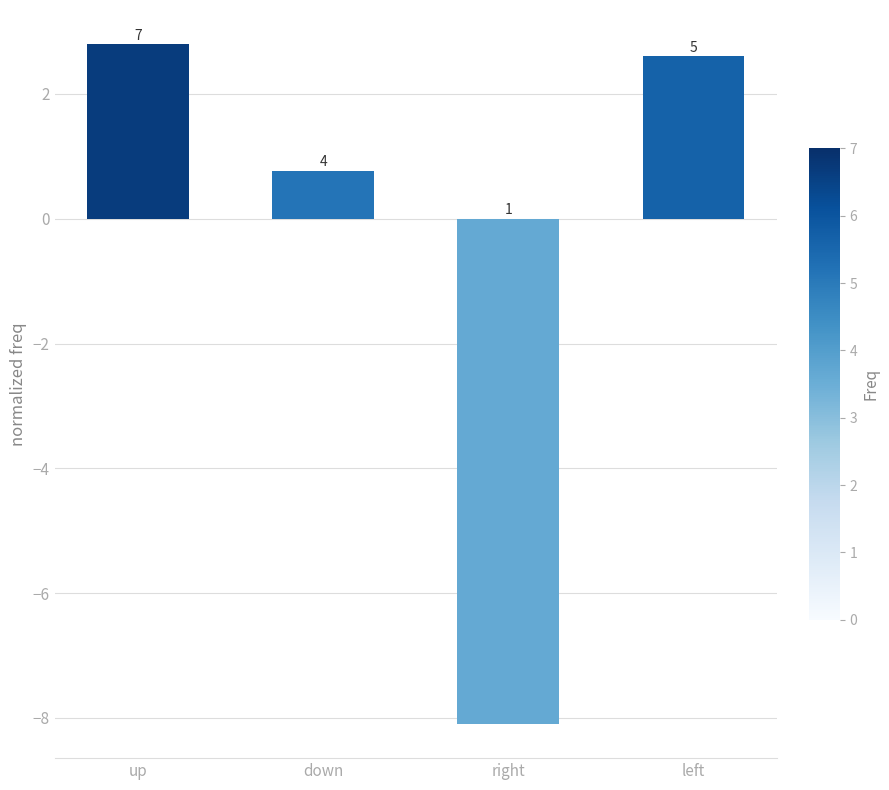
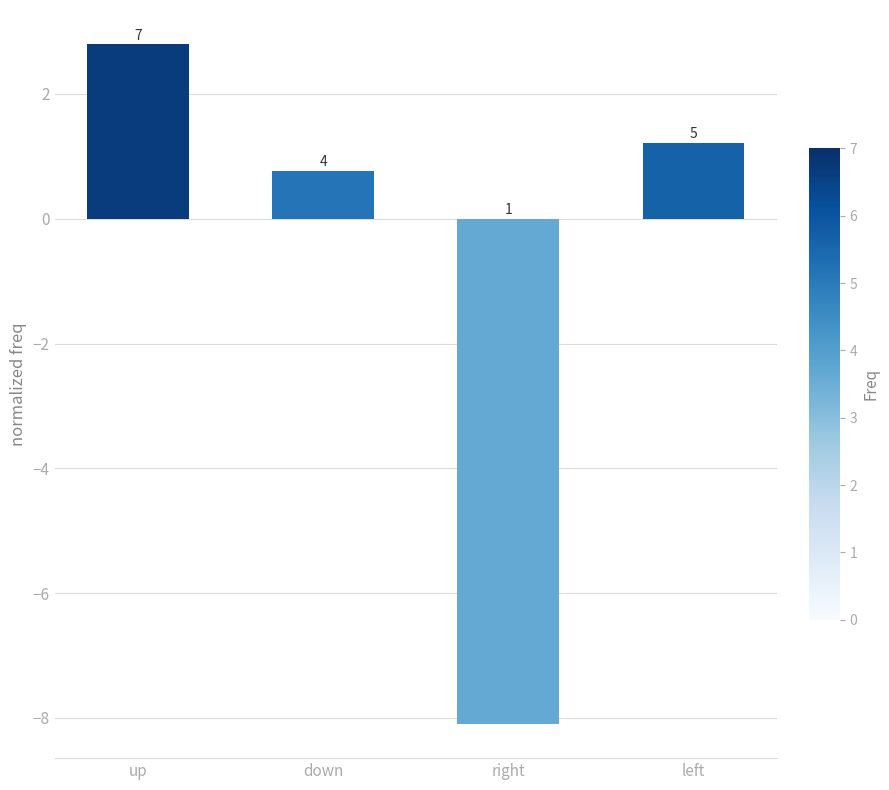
  {
    "right": -8.1,
-   "left": 2.6
+   "left": 1.2
  }
